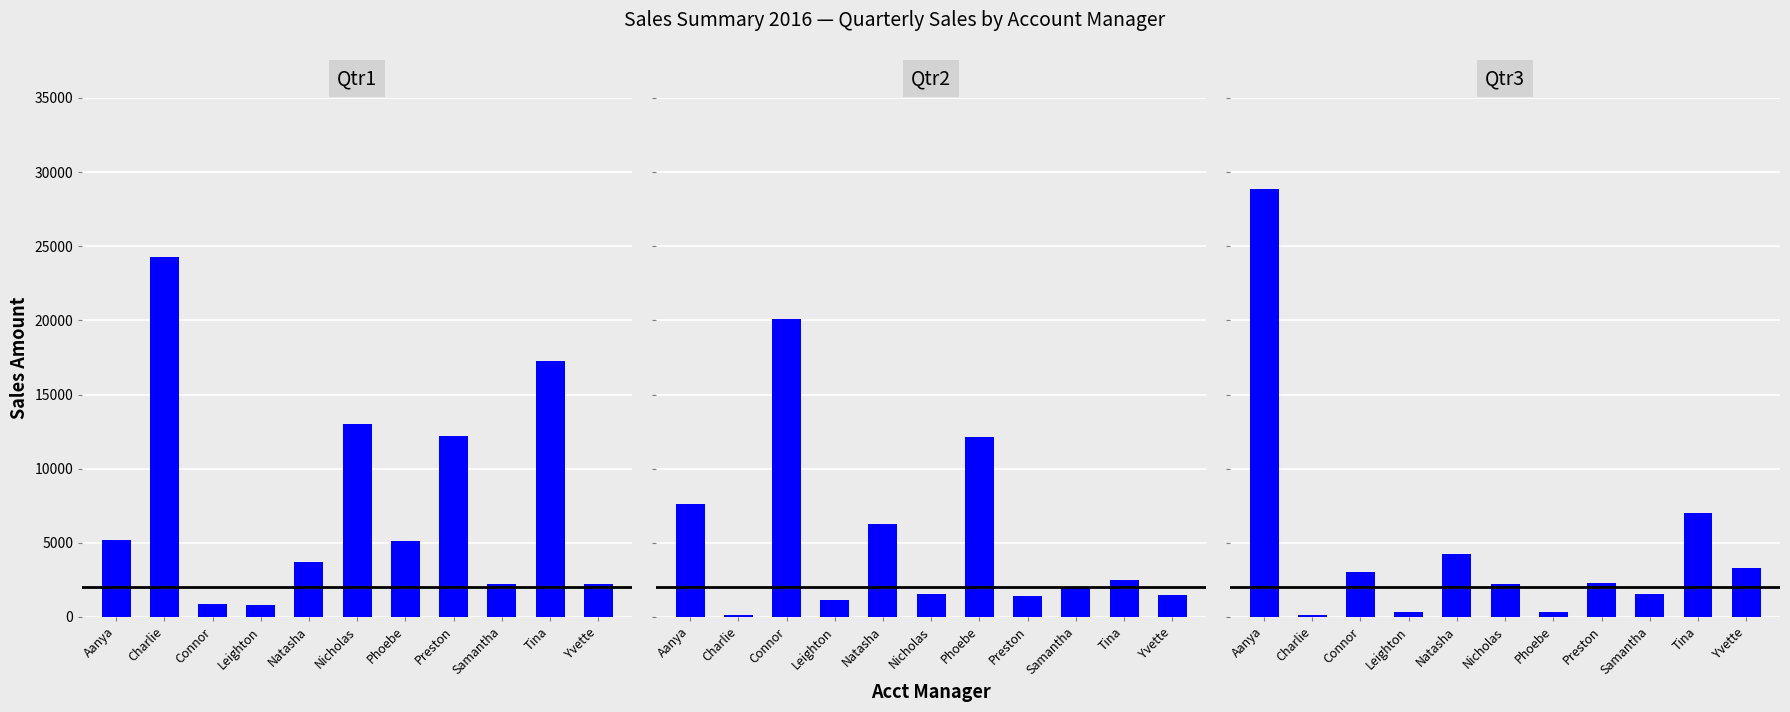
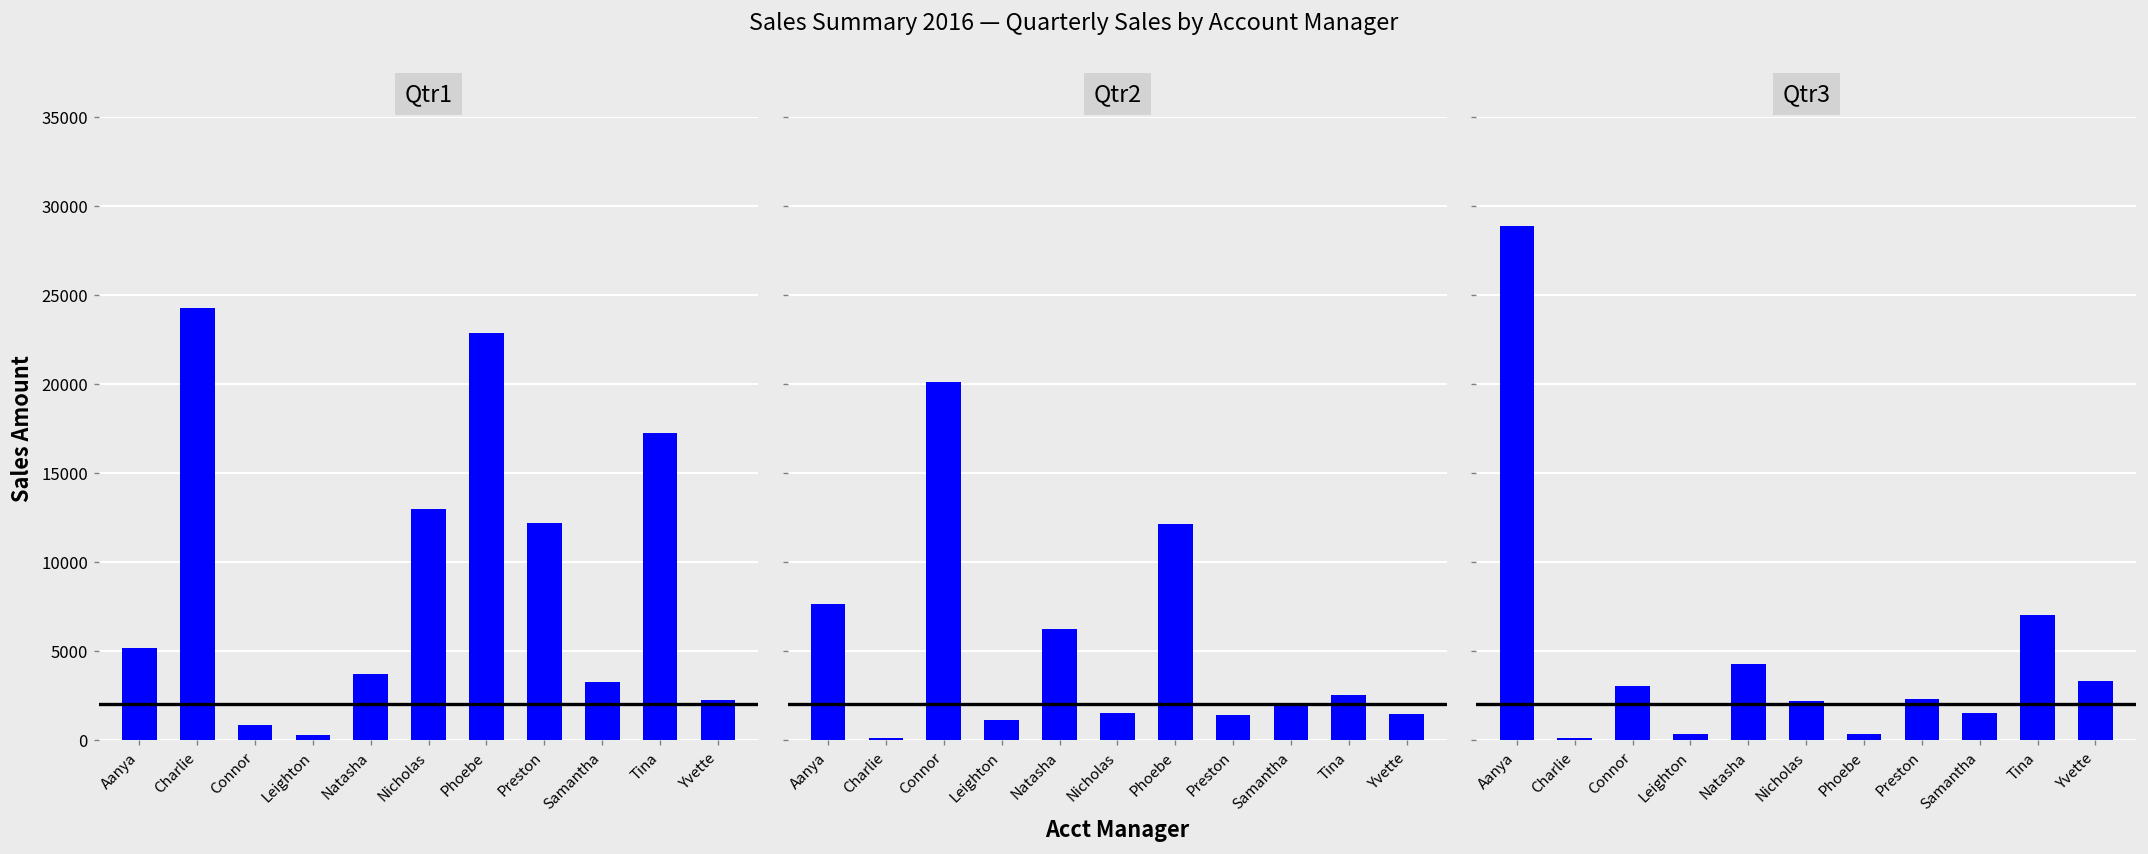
  {
    "Qtr1": {
      "Aanya": 5200,
      "Charlie": 24300,
      "Connor": 900,
-     "Leighton": 800,
+     "Leighton": 300,
      "Natasha": 3700,
      "Nicholas": 13000,
-     "Phoebe": 5100,
+     "Phoebe": 22900,
      "Preston": 12200,
-     "Samantha": 2200,
+     "Samantha": 3300,
      "Tina": 17200,
      "Yvette": 2300
    }
  }
